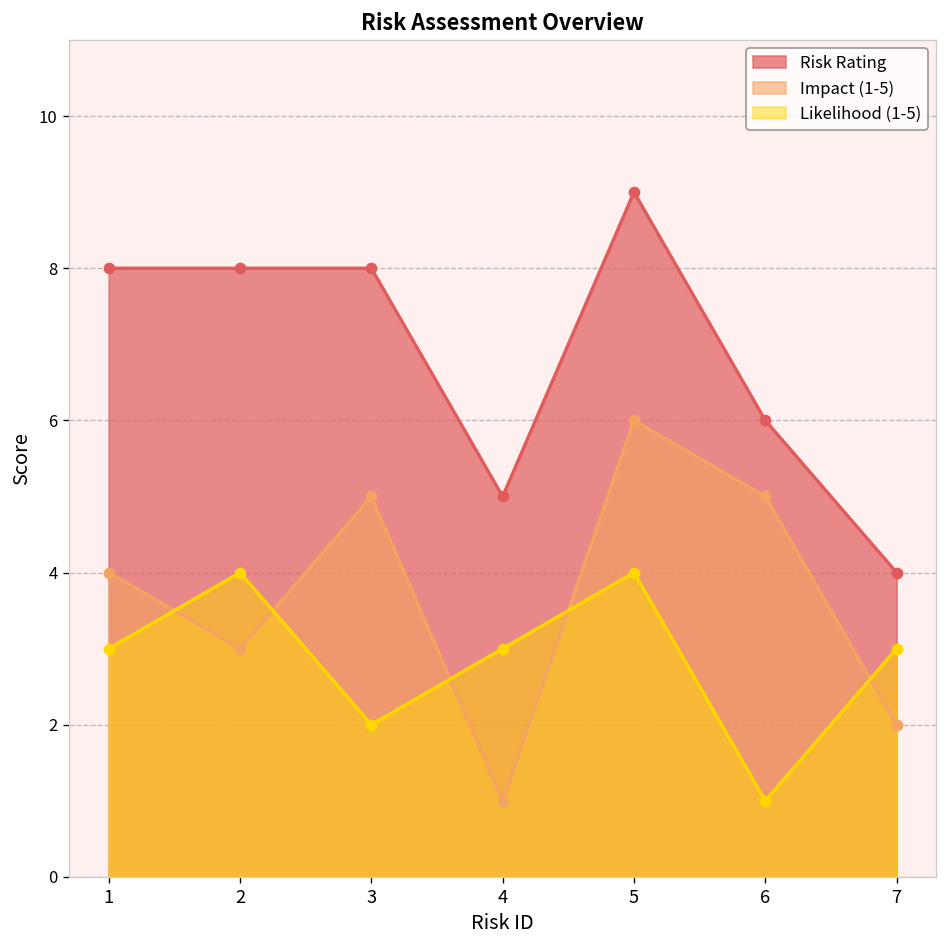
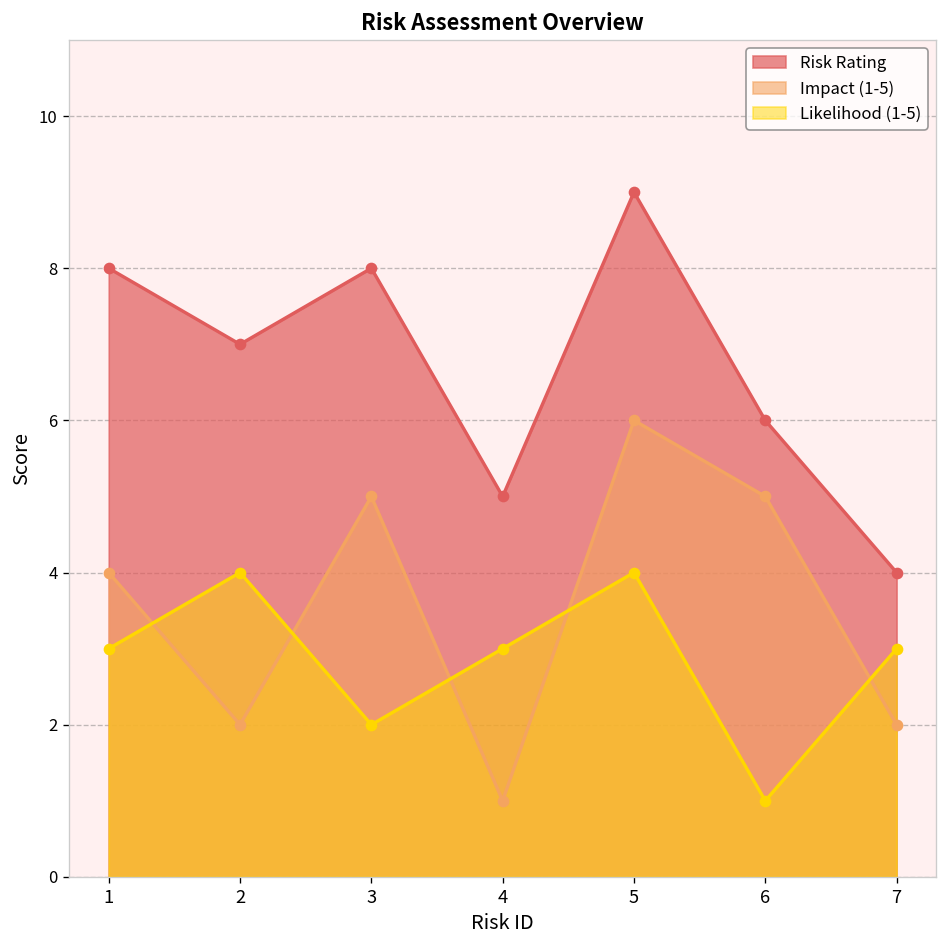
  {
    "Risk Rating": {
      "1": 8,
-     "2": 8,
+     "2": 7,
      "3": 8,
      "4": 5,
      "5": 9,
      "6": 6,
      "7": 4
    },
    "Impact (1-5)": {
      "1": 4,
-     "2": 3,
+     "2": 2,
      "3": 5,
      "4": 1,
      "5": 6,
      "6": 5,
      "7": 2
    },
    "Likelihood (1-5)": {
      "1": 3,
      "2": 4,
      "3": 2,
      "4": 3,
      "5": 4,
      "6": 1,
      "7": 3
    }
  }
